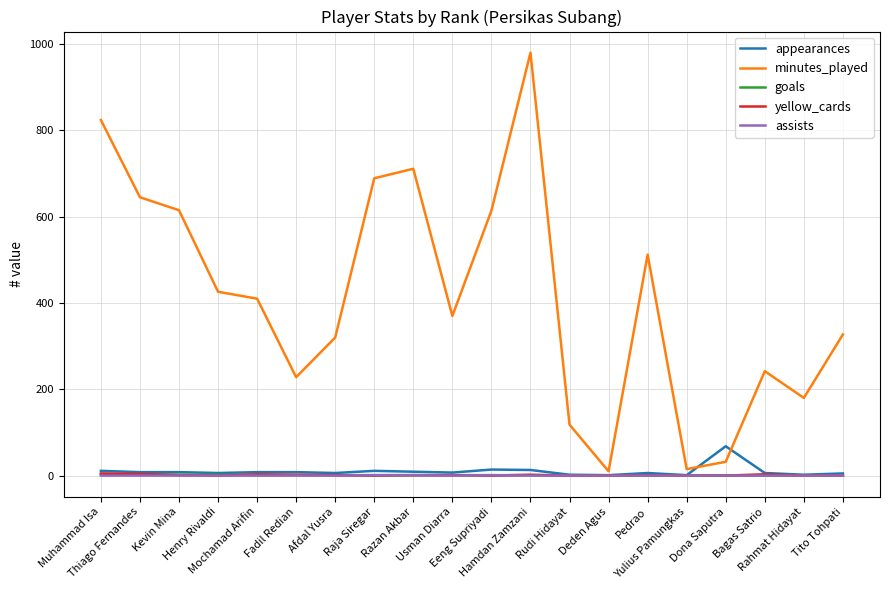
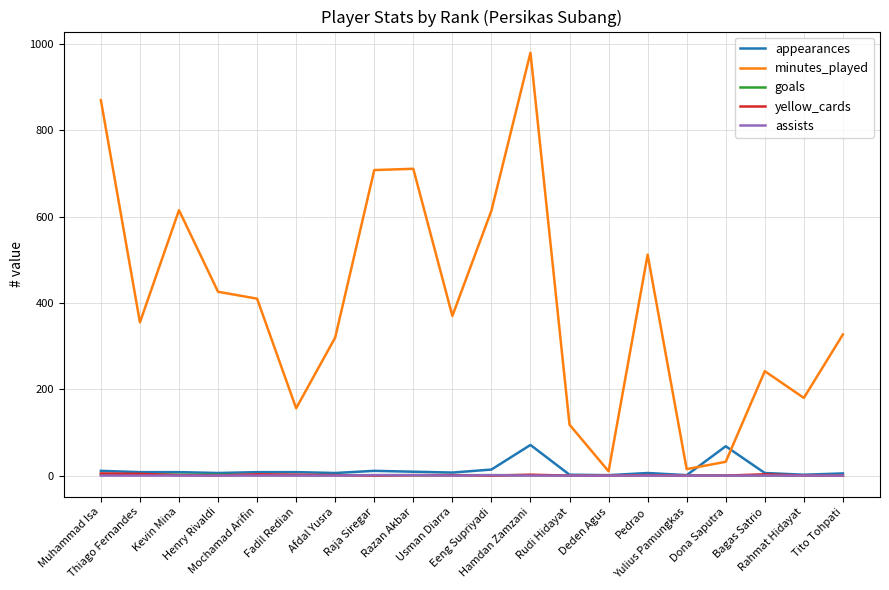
  {
    "appearances": {
      "Muhammad Isa": 10,
      "Kevin Mina": 10,
      "Fadil Redian": 10,
      "Raja Siregar": 10,
      "Razan Akbar": 10,
      "Usman Diarra": 10,
      "Eeng Supriyadi": 10,
-     "Hamdan Zamzani": 10,
+     "Hamdan Zamzani": 70,
      "Dona Saputra": 70
    },
    "minutes_played": {
-     "Muhammad Isa": 820,
-     "Thiago Fernandes": 650,
+     "Muhammad Isa": 870,
+     "Thiago Fernandes": 360,
      "Kevin Mina": 620,
      "Henry Rivaldi": 430,
      "Mochamad Arifin": 410,
-     "Fadil Redian": 230,
+     "Fadil Redian": 160,
      "Afdal Yusra": 320,
-     "Raja Siregar": 690,
+     "Raja Siregar": 710,
      "Razan Akbar": 710,
      "Usman Diarra": 370,
      "Eeng Supriyadi": 610,
      "Hamdan Zamzani": 980,
      "Rudi Hidayat": 120,
      "Deden Agus": 10,
      "Pedrao": 510,
      "Yulius Pamungkas": 20,
      "Dona Saputra": 30,
      "Bagas Satrio": 240,
      "Rahmat Hidayat": 180,
      "Tito Tohpati": 330
    }
  }
